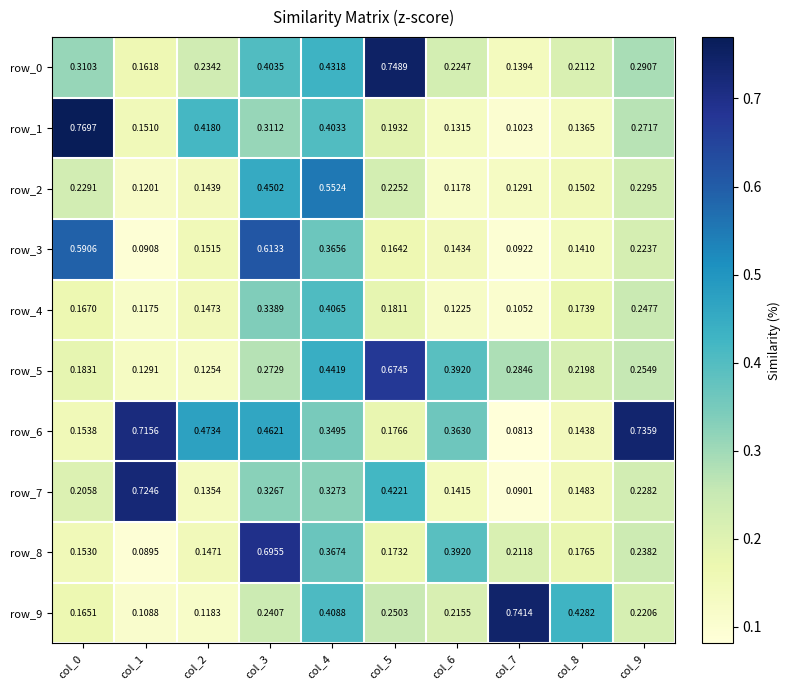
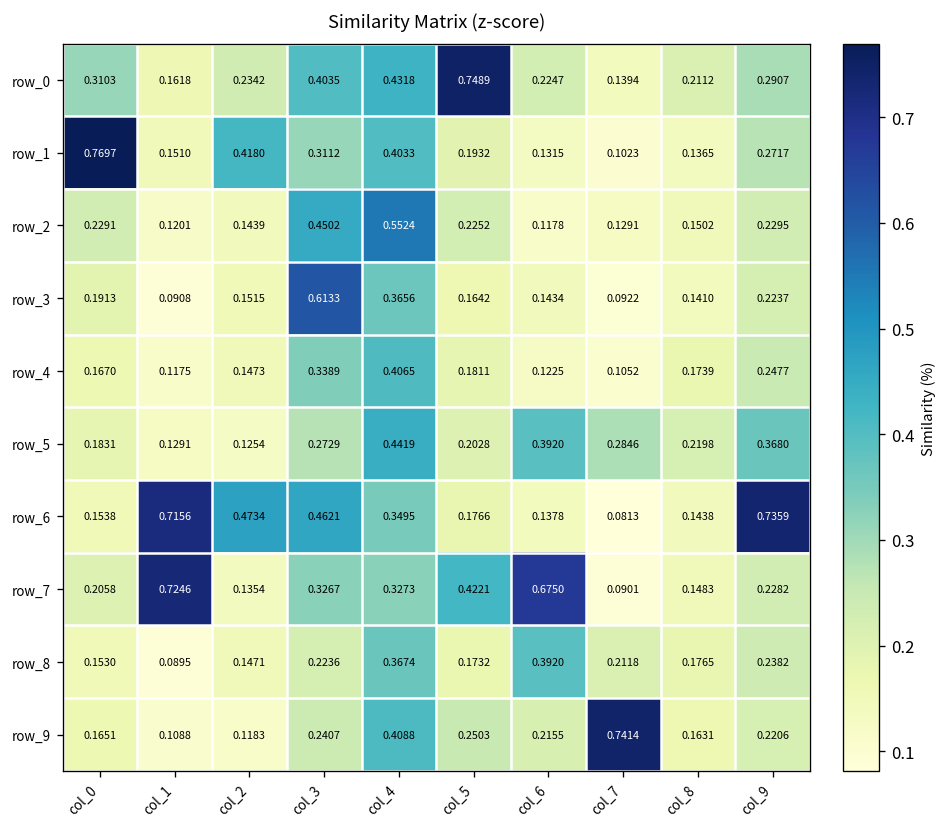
  {
    "row_0": {
      "col_0": 0.3103,
      "col_1": 0.1618,
      "col_2": 0.2342,
      "col_3": 0.4035,
      "col_4": 0.4318,
      "col_5": 0.7489,
      "col_6": 0.2247,
      "col_7": 0.1394,
      "col_8": 0.2112,
      "col_9": 0.2907
    },
    "row_1": {
      "col_0": 0.7697,
      "col_1": 0.1510,
      "col_2": 0.4180,
      "col_3": 0.3112,
      "col_4": 0.4033,
      "col_5": 0.1932,
      "col_6": 0.1315,
      "col_7": 0.1023,
      "col_8": 0.1365,
      "col_9": 0.2717
    },
    "row_2": {
      "col_0": 0.2291,
      "col_1": 0.1201,
      "col_2": 0.1439,
      "col_3": 0.4502,
      "col_4": 0.5524,
      "col_5": 0.2252,
      "col_6": 0.1178,
      "col_7": 0.1291,
      "col_8": 0.1502,
      "col_9": 0.2295
    },
    "row_3": {
-     "col_0": 0.5906,
+     "col_0": 0.1913,
      "col_1": 0.0908,
      "col_2": 0.1515,
      "col_3": 0.6133,
      "col_4": 0.3656,
      "col_5": 0.1642,
      "col_6": 0.1434,
      "col_7": 0.0922,
      "col_8": 0.1410,
      "col_9": 0.2237
    },
    "row_4": {
      "col_0": 0.1670,
      "col_1": 0.1175,
      "col_2": 0.1473,
      "col_3": 0.3389,
      "col_4": 0.4065,
      "col_5": 0.1811,
      "col_6": 0.1225,
      "col_7": 0.1052,
      "col_8": 0.1739,
      "col_9": 0.2477
    },
    "row_5": {
      "col_0": 0.1831,
      "col_1": 0.1291,
      "col_2": 0.1254,
      "col_3": 0.2729,
      "col_4": 0.4419,
-     "col_5": 0.6745,
+     "col_5": 0.2028,
      "col_6": 0.3920,
      "col_7": 0.2846,
      "col_8": 0.2198,
-     "col_9": 0.2549
+     "col_9": 0.3680
    },
    "row_6": {
      "col_0": 0.1538,
      "col_1": 0.7156,
      "col_2": 0.4734,
      "col_3": 0.4621,
      "col_4": 0.3495,
      "col_5": 0.1766,
-     "col_6": 0.3630,
+     "col_6": 0.1378,
      "col_7": 0.0813,
      "col_8": 0.1438,
      "col_9": 0.7359
    },
    "row_7": {
      "col_0": 0.2058,
      "col_1": 0.7246,
      "col_2": 0.1354,
      "col_3": 0.3267,
      "col_4": 0.3273,
      "col_5": 0.4221,
-     "col_6": 0.1415,
+     "col_6": 0.6750,
      "col_7": 0.0901,
      "col_8": 0.1483,
      "col_9": 0.2282
    },
    "row_8": {
      "col_0": 0.1530,
      "col_1": 0.0895,
      "col_2": 0.1471,
-     "col_3": 0.6955,
+     "col_3": 0.2236,
      "col_4": 0.3674,
      "col_5": 0.1732,
      "col_6": 0.3920,
      "col_7": 0.2118,
      "col_8": 0.1765,
      "col_9": 0.2382
    },
    "row_9": {
      "col_0": 0.1651,
      "col_1": 0.1088,
      "col_2": 0.1183,
      "col_3": 0.2407,
      "col_4": 0.4088,
      "col_5": 0.2503,
      "col_6": 0.2155,
      "col_7": 0.7414,
-     "col_8": 0.4282,
+     "col_8": 0.1631,
      "col_9": 0.2206
    }
  }
